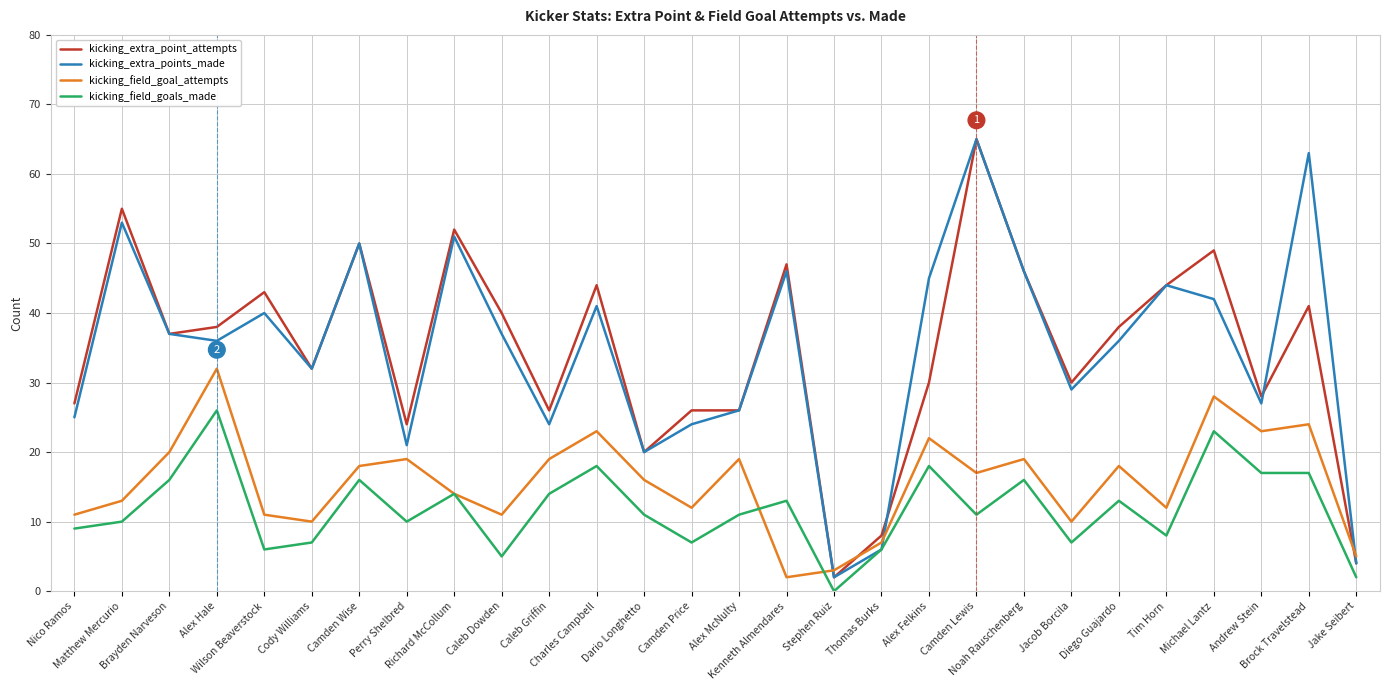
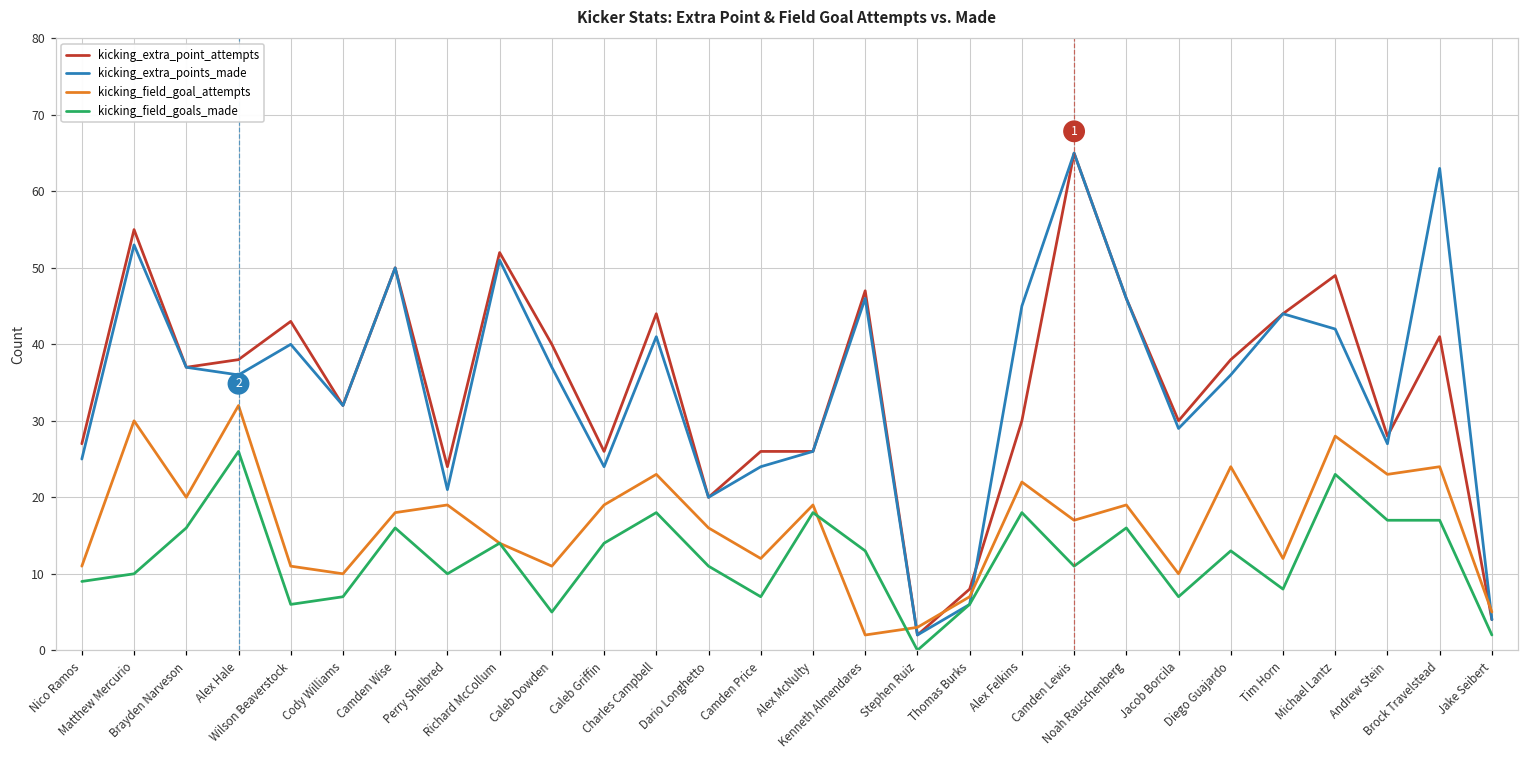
  {
    "kicking_extra_point_attempts": {
      "Nico Ramos": 27,
      "Matthew Mercurio": 55,
      "Alex Hale": 38,
      "Wilson Beaverstock": 43,
      "Perry Shelbred": 24,
      "Richard McCollum": 52,
      "Caleb Dowden": 40,
      "Caleb Griffin": 26,
      "Charles Campbell": 44,
      "Camden Price": 26,
      "Kenneth Almendares": 47,
      "Thomas Burks": 8,
      "Alex Felkins": 30,
      "Jacob Borcila": 30,
      "Diego Guajardo": 38,
      "Michael Lantz": 49,
      "Andrew Stein": 28,
      "Brock Travelstead": 41
    },
    "kicking_extra_points_made": {
      "Nico Ramos": 25,
      "Matthew Mercurio": 53,
      "Wilson Beaverstock": 40,
      "Perry Shelbred": 21,
      "Richard McCollum": 51,
      "Caleb Dowden": 37,
      "Caleb Griffin": 24,
      "Charles Campbell": 41,
      "Camden Price": 24,
      "Kenneth Almendares": 46,
      "Alex Felkins": 45,
      "Jacob Borcila": 29,
      "Diego Guajardo": 36,
      "Michael Lantz": 42,
      "Andrew Stein": 27,
      "Brock Travelstead": 63
    },
    "kicking_field_goal_attempts": {
      "Nico Ramos": 11,
-     "Matthew Mercurio": 13,
+     "Matthew Mercurio": 30,
      "Brayden Narveson": 20,
      "Alex Hale": 32,
      "Wilson Beaverstock": 11,
      "Cody Williams": 10,
      "Camden Wise": 18,
      "Perry Shelbred": 19,
      "Caleb Dowden": 11,
      "Caleb Griffin": 19,
      "Charles Campbell": 23,
      "Dario Longhetto": 16,
      "Camden Price": 12,
      "Alex McNulty": 19,
      "Kenneth Almendares": 2,
      "Stephen Ruiz": 3,
      "Thomas Burks": 7,
      "Alex Felkins": 22,
      "Camden Lewis": 17,
      "Noah Rauschenberg": 19,
      "Jacob Borcila": 10,
-     "Diego Guajardo": 18,
+     "Diego Guajardo": 24,
      "Tim Horn": 12,
      "Michael Lantz": 28,
      "Andrew Stein": 23,
      "Brock Travelstead": 24,
      "Jake Seibert": 5
    },
    "kicking_field_goals_made": {
      "Nico Ramos": 9,
      "Matthew Mercurio": 10,
      "Brayden Narveson": 16,
      "Alex Hale": 26,
      "Wilson Beaverstock": 6,
      "Cody Williams": 7,
      "Camden Wise": 16,
      "Perry Shelbred": 10,
      "Caleb Dowden": 5,
      "Caleb Griffin": 14,
      "Charles Campbell": 18,
      "Dario Longhetto": 11,
      "Camden Price": 7,
-     "Alex McNulty": 11,
+     "Alex McNulty": 18,
      "Kenneth Almendares": 13,
      "Stephen Ruiz": 0,
      "Alex Felkins": 18,
      "Camden Lewis": 11,
      "Noah Rauschenberg": 16,
      "Jacob Borcila": 7,
      "Diego Guajardo": 13,
      "Tim Horn": 8,
      "Michael Lantz": 23,
      "Andrew Stein": 17,
      "Brock Travelstead": 17,
      "Jake Seibert": 2
    }
  }
